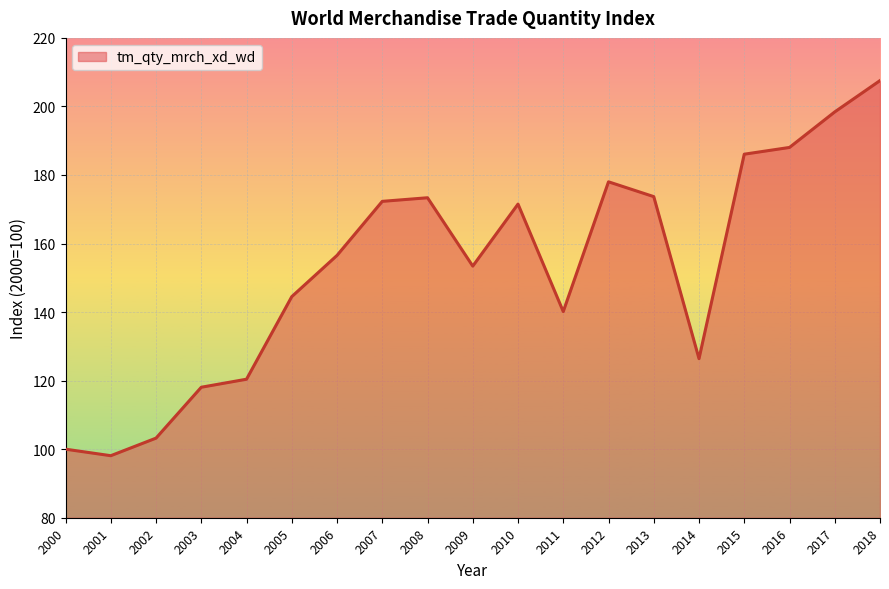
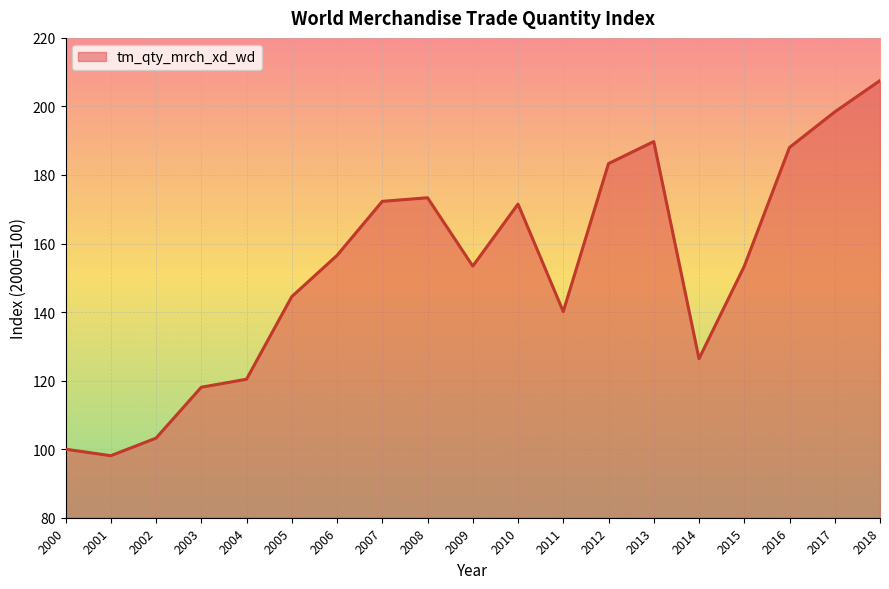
  {
    "2000": 100,
    "2001": 98,
    "2002": 103,
    "2003": 118,
    "2004": 120,
    "2005": 145,
    "2006": 157,
    "2007": 172,
    "2008": 173,
    "2009": 153,
    "2010": 172,
    "2011": 140,
-   "2012": 178,
-   "2013": 174,
+   "2012": 183,
+   "2013": 190,
    "2014": 126,
-   "2015": 186,
+   "2015": 153,
    "2016": 188,
    "2017": 198,
    "2018": 208
  }
